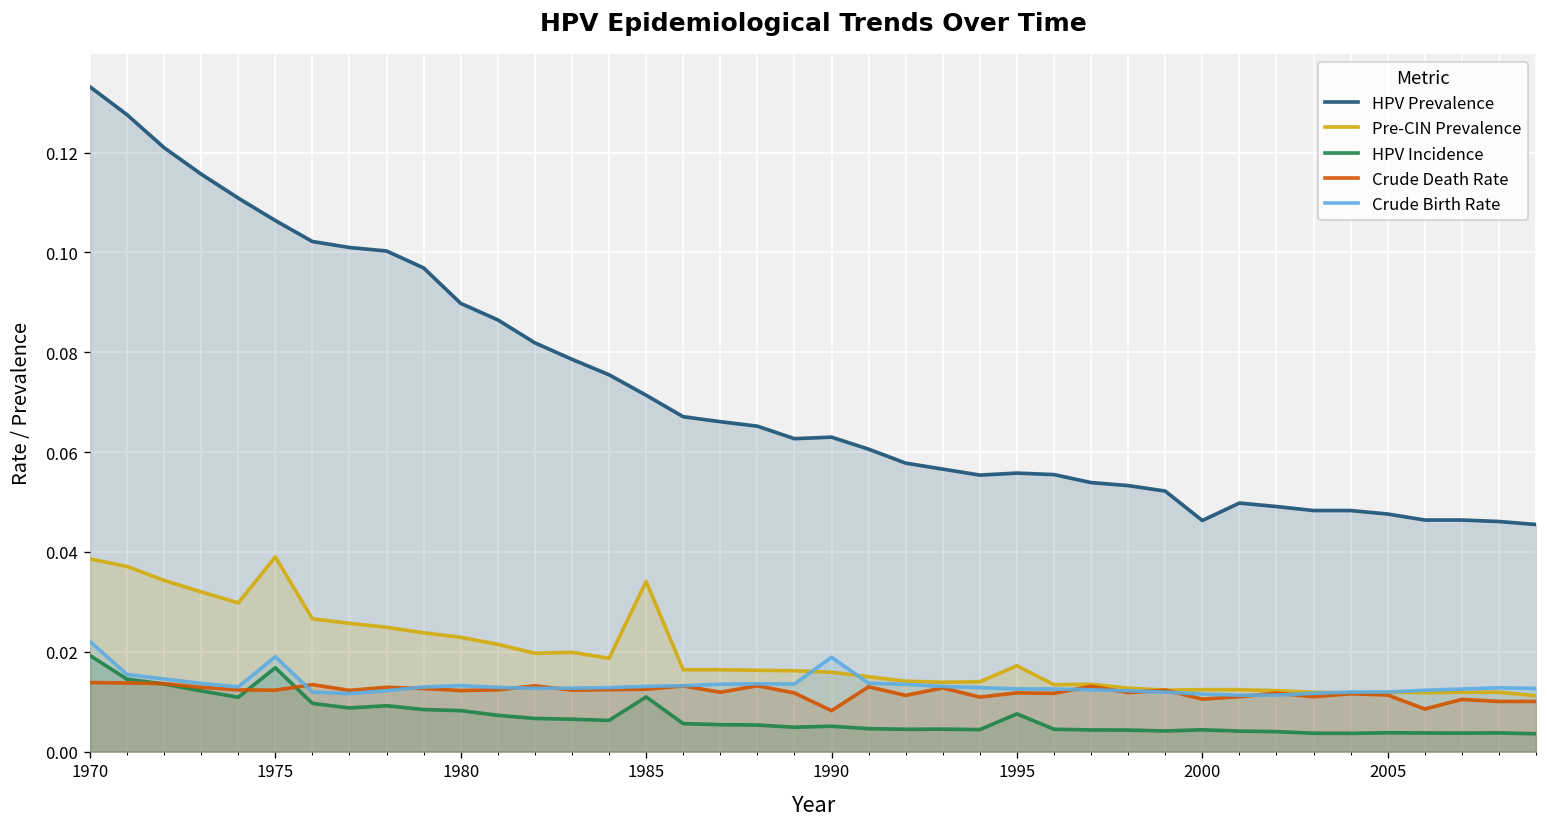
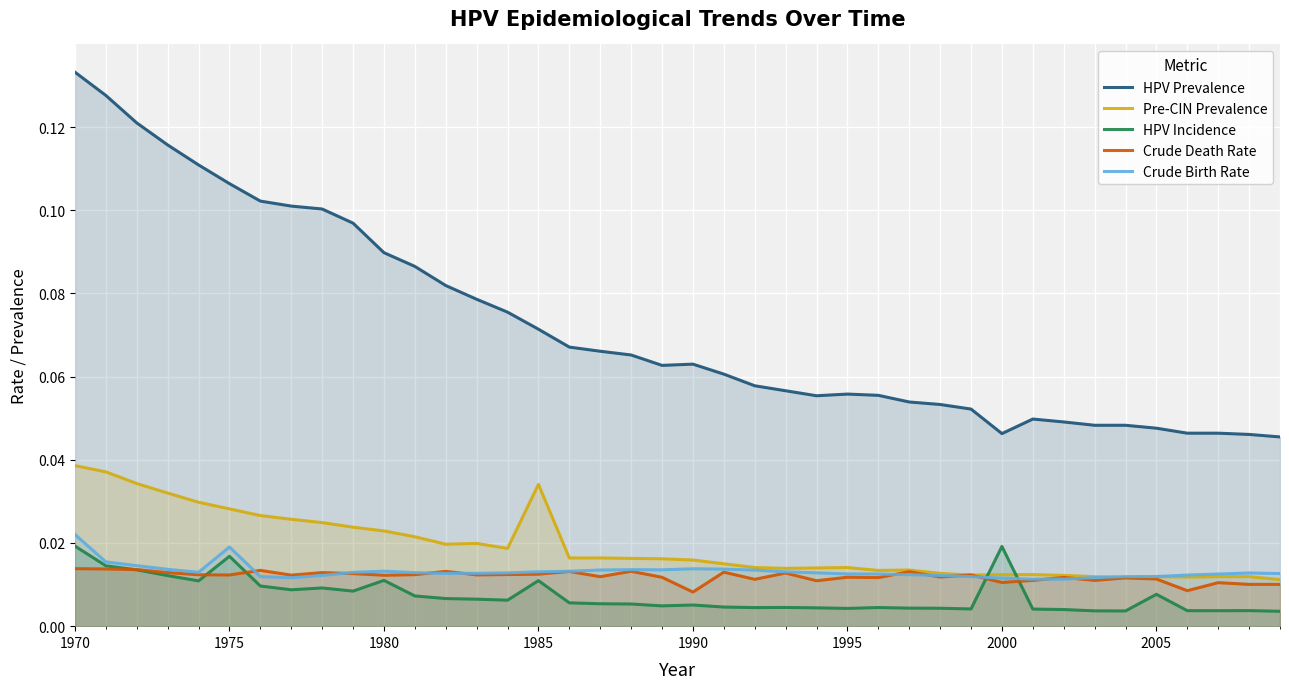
  {
    "HPV Prevalence": {
      "1970": 0.133,
      "1975": 0.106,
      "1980": 0.090,
      "1985": 0.071,
      "1990": 0.063,
      "1995": 0.056,
      "2000": 0.046,
      "2005": 0.048
    },
    "Pre-CIN Prevalence": {
      "1970": 0.039,
-     "1975": 0.039,
+     "1975": 0.028,
      "1980": 0.023,
      "1985": 0.034,
      "1990": 0.016,
-     "1995": 0.017,
+     "1995": 0.014,
      "2000": 0.012
    },
    "HPV Incidence": {
      "1970": 0.019,
      "1975": 0.017,
-     "1980": 0.008,
+     "1980": 0.011,
      "1985": 0.011,
      "1990": 0.005,
-     "1995": 0.008,
-     "2000": 0.004,
-     "2005": 0.004
+     "1995": 0.004,
+     "2000": 0.019,
+     "2005": 0.008
    },
    "Crude Death Rate": {
      "1970": 0.014,
      "1975": 0.012,
      "1980": 0.012,
      "1990": 0.008,
      "1995": 0.012,
      "2000": 0.011
    },
    "Crude Birth Rate": {
      "1970": 0.022,
      "1975": 0.019,
      "1980": 0.013,
-     "1990": 0.019,
+     "1990": 0.014,
      "1995": 0.013,
      "2000": 0.012
    }
  }
